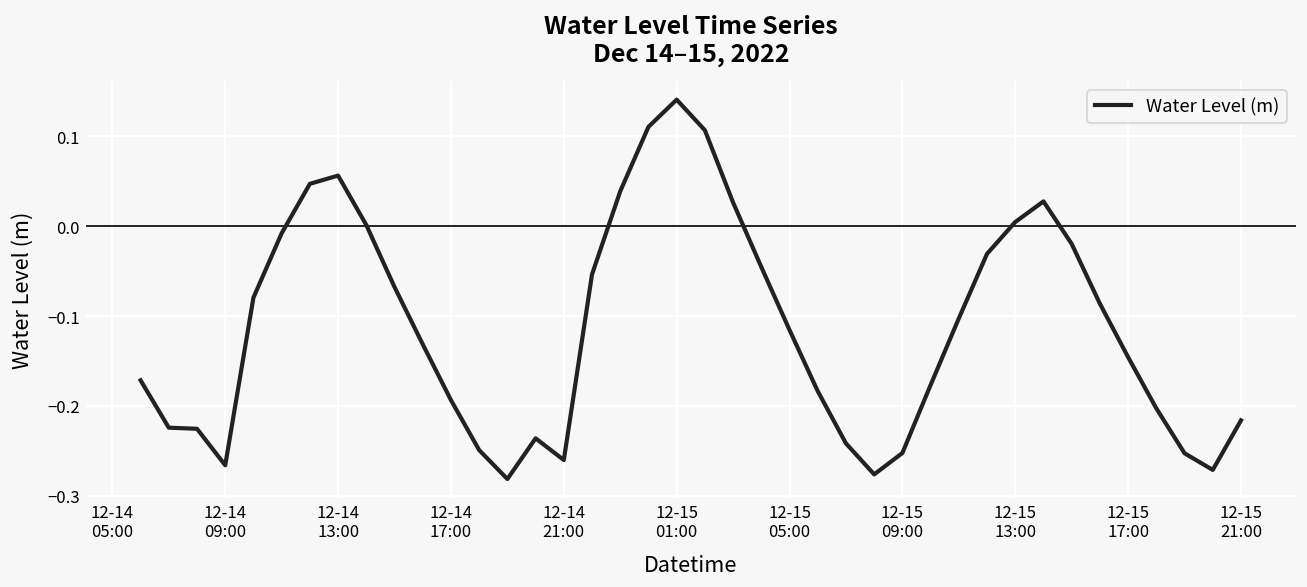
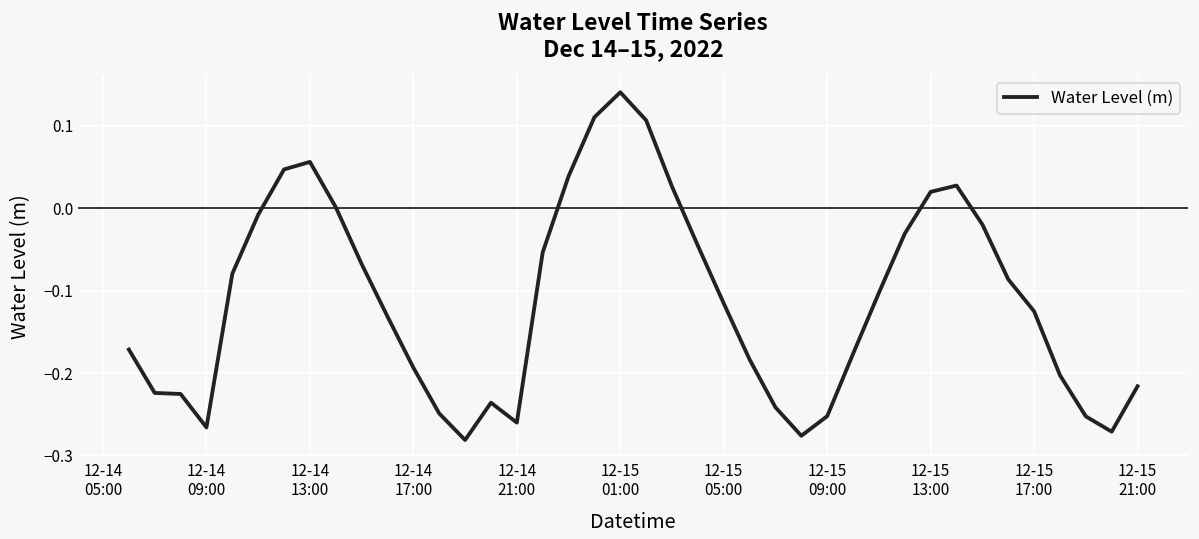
  {
    "12-14 09:00": -0.27,
    "12-14 13:00": 0.06,
    "12-14 17:00": -0.19,
    "12-14 21:00": -0.26,
    "12-15 01:00": 0.14,
    "12-15 05:00": -0.12,
    "12-15 09:00": -0.25,
-   "12-15 13:00": 0.00,
-   "12-15 17:00": -0.15,
+   "12-15 13:00": 0.02,
+   "12-15 17:00": -0.12,
    "12-15 21:00": -0.22
  }
